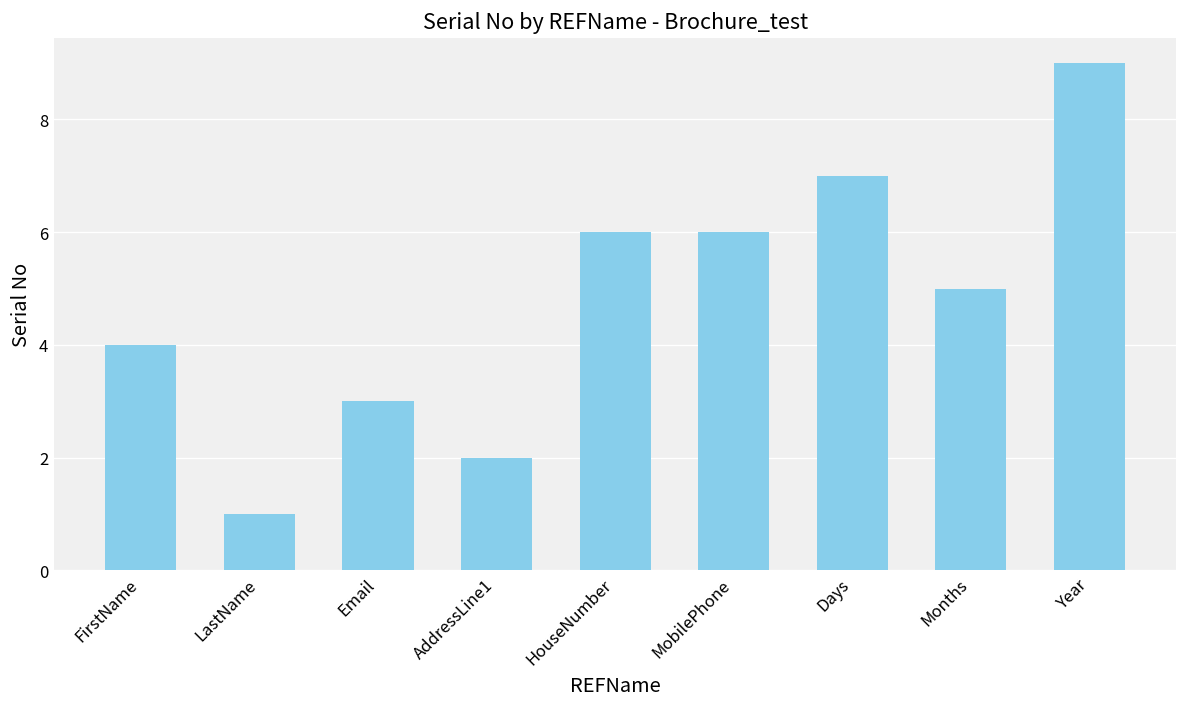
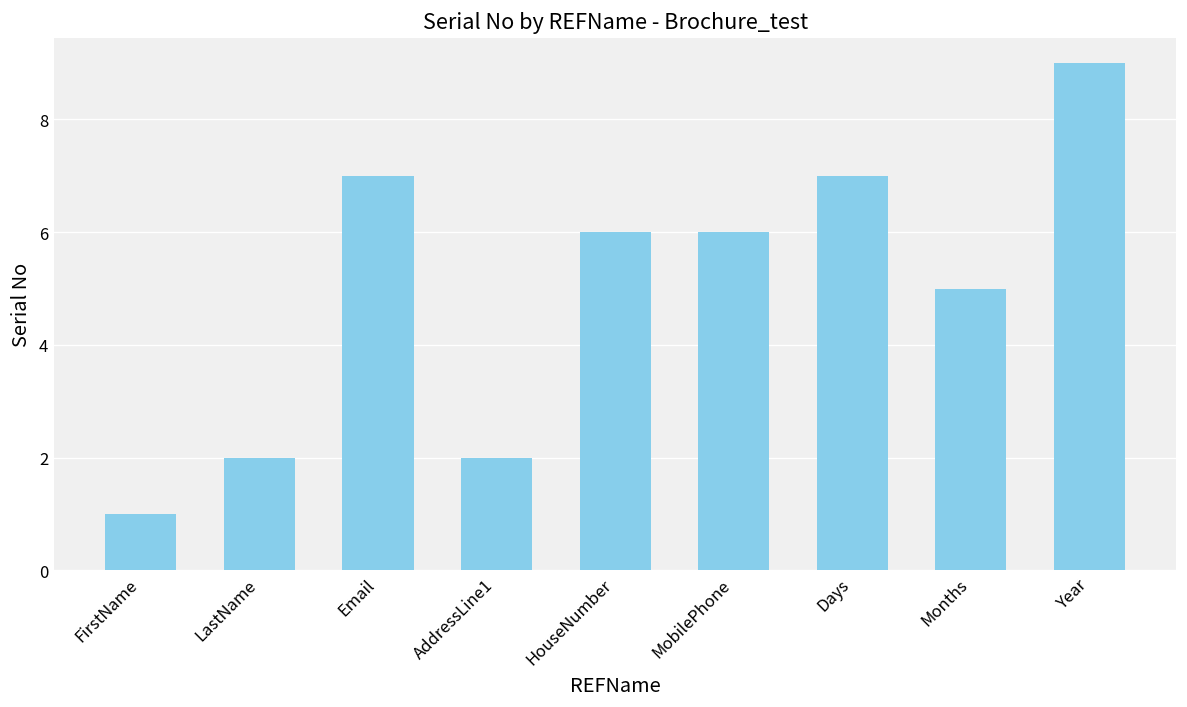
  {
-   "FirstName": 4,
-   "LastName": 1,
-   "Email": 3,
+   "FirstName": 1,
+   "LastName": 2,
+   "Email": 7,
    "AddressLine1": 2,
    "HouseNumber": 6,
    "MobilePhone": 6,
    "Days": 7,
    "Months": 5,
    "Year": 9
  }
